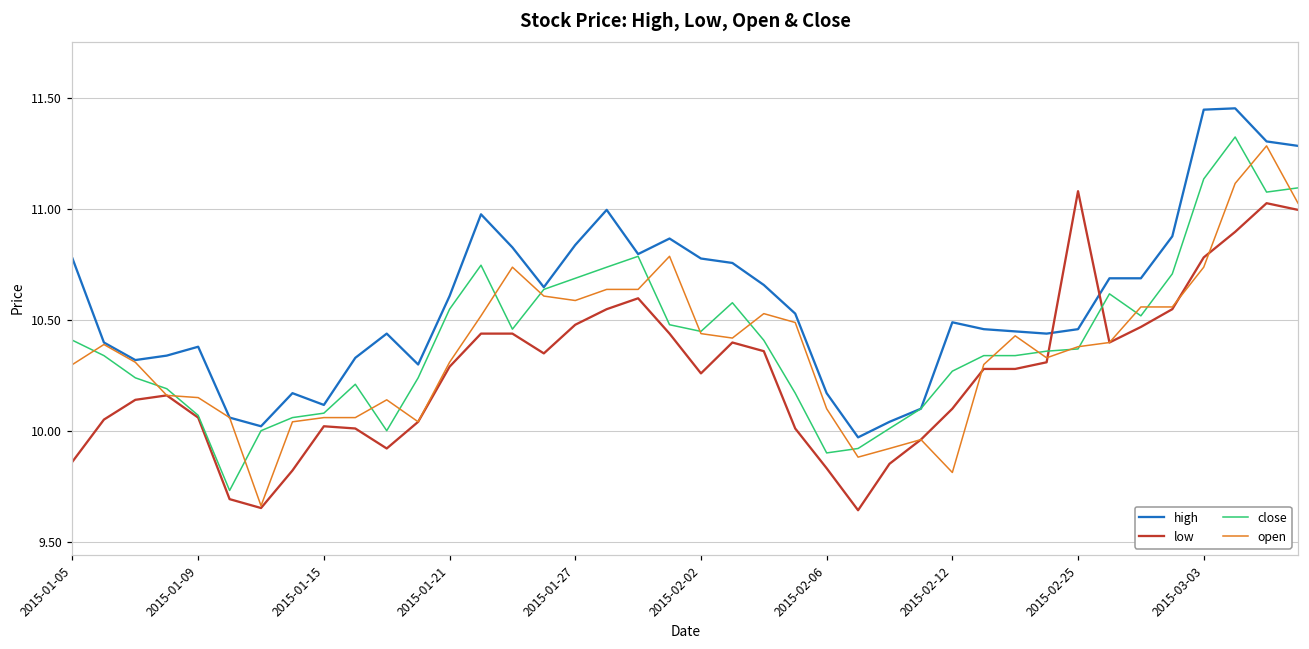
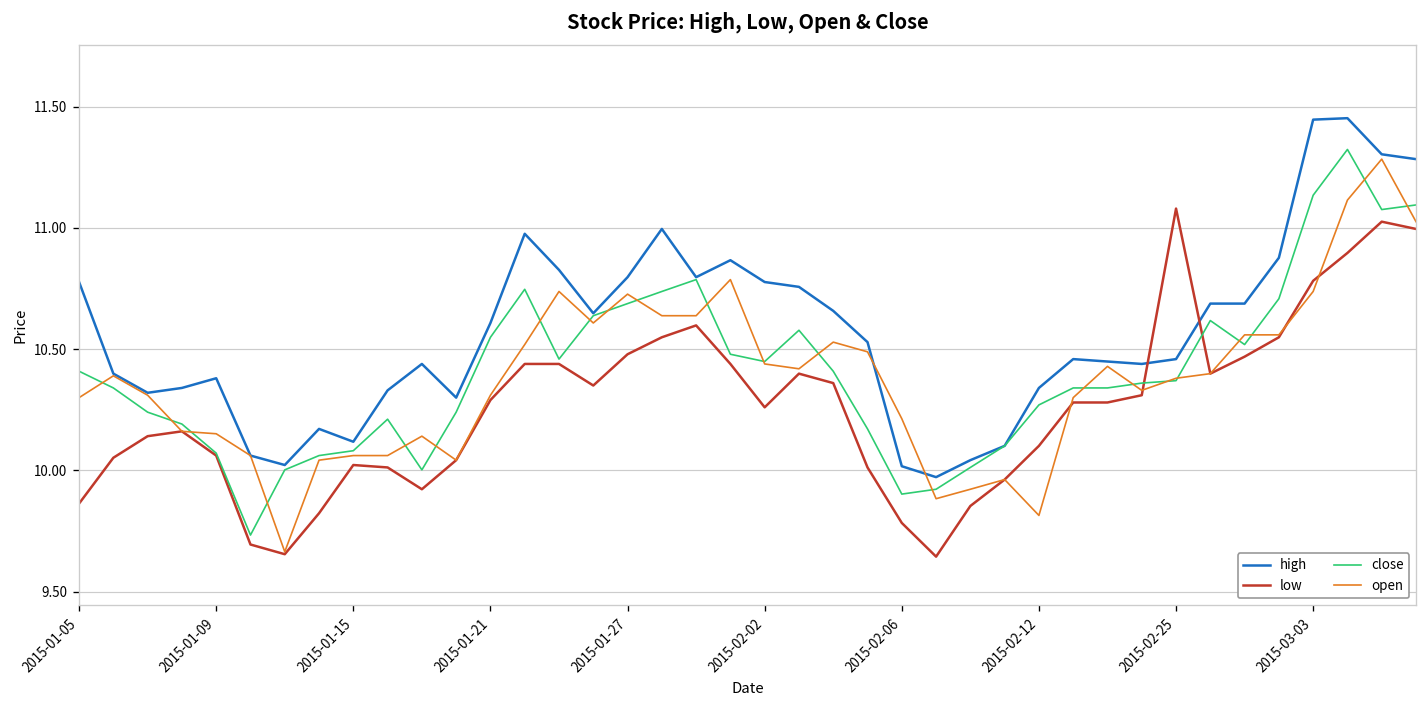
  {
    "high": {
      "2015-01-05": 10.78,
      "2015-01-09": 10.38,
      "2015-01-15": 10.12,
      "2015-01-21": 10.61,
-     "2015-01-27": 10.84,
+     "2015-01-27": 10.80,
      "2015-02-02": 10.78,
-     "2015-02-06": 10.17,
-     "2015-02-12": 10.49,
+     "2015-02-06": 10.02,
+     "2015-02-12": 10.34,
      "2015-02-25": 10.46,
      "2015-03-03": 11.45
    },
    "low": {
      "2015-01-05": 9.86,
      "2015-01-15": 10.02,
      "2015-01-21": 10.29,
      "2015-01-27": 10.48,
      "2015-02-02": 10.26,
-     "2015-02-06": 9.83,
+     "2015-02-06": 9.78,
      "2015-02-12": 10.10,
      "2015-02-25": 11.08,
      "2015-03-03": 10.78
    },
    "close": {
      "2015-01-05": 10.41,
      "2015-01-15": 10.08,
      "2015-01-21": 10.55,
      "2015-01-27": 10.69,
      "2015-02-06": 9.90,
      "2015-02-12": 10.27,
      "2015-03-03": 11.14
    },
    "open": {
      "2015-01-05": 10.30,
      "2015-01-09": 10.15,
      "2015-01-15": 10.06,
      "2015-01-21": 10.31,
-     "2015-01-27": 10.59,
-     "2015-02-06": 10.10,
+     "2015-01-27": 10.73,
+     "2015-02-06": 10.21,
      "2015-02-12": 9.81,
      "2015-03-03": 10.74
    }
  }
